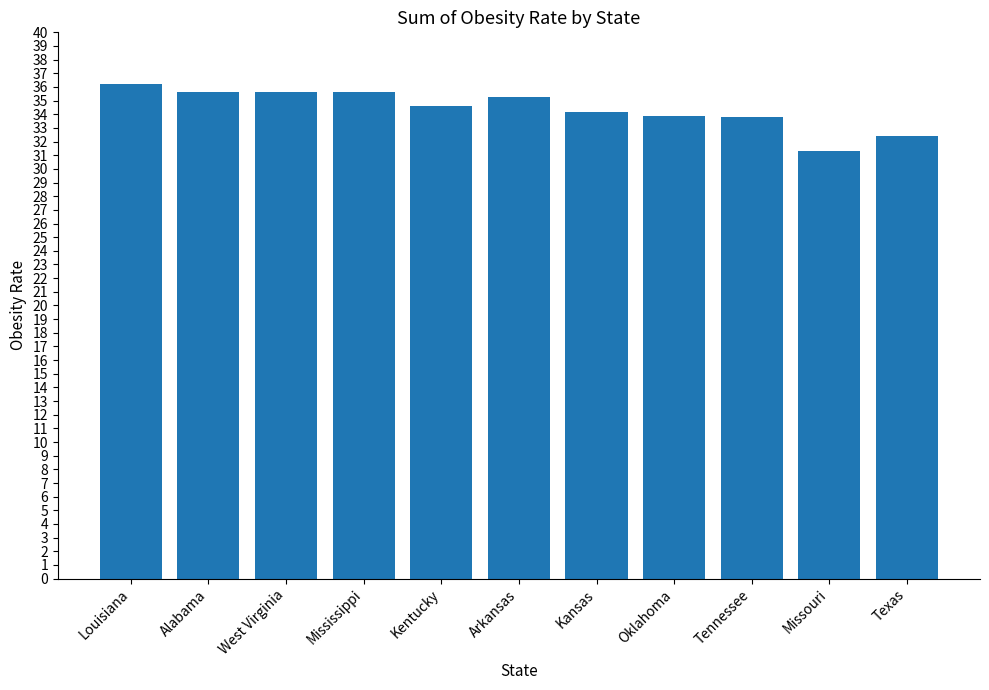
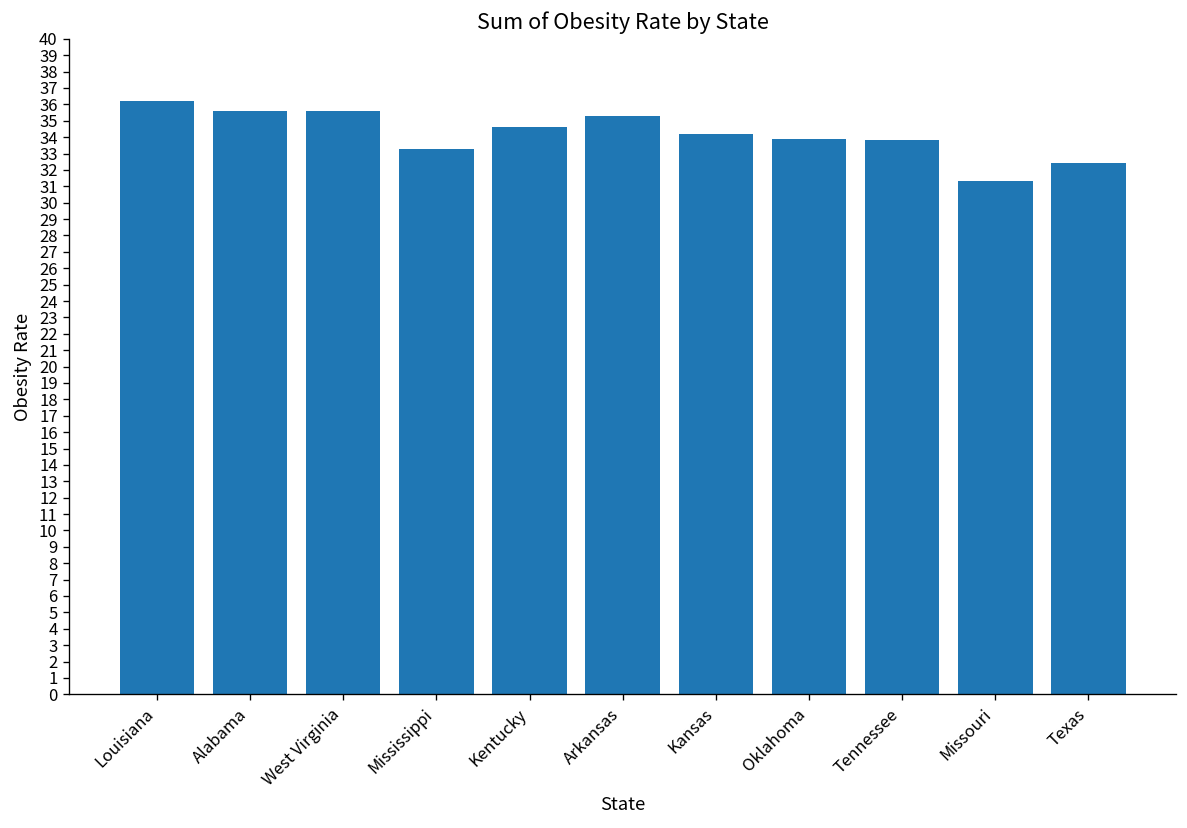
  {
    "Louisiana": 36.2,
    "Alabama": 35.6,
    "West Virginia": 35.6,
-   "Mississippi": 35.6,
+   "Mississippi": 33.3,
    "Kentucky": 34.6,
    "Arkansas": 35.3,
    "Kansas": 34.2,
    "Oklahoma": 33.9,
    "Tennessee": 33.8,
    "Missouri": 31.3,
    "Texas": 32.4
  }
